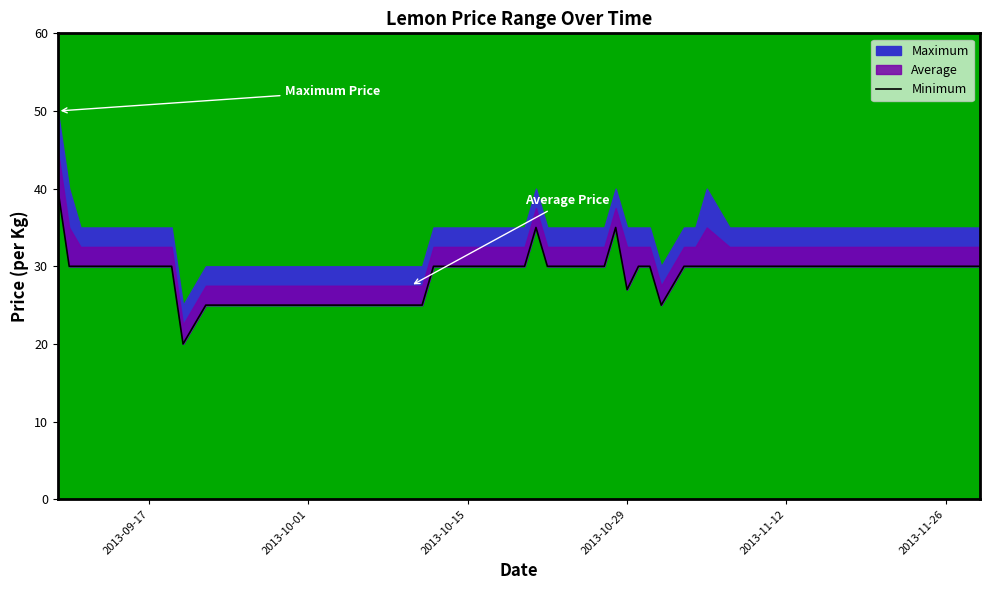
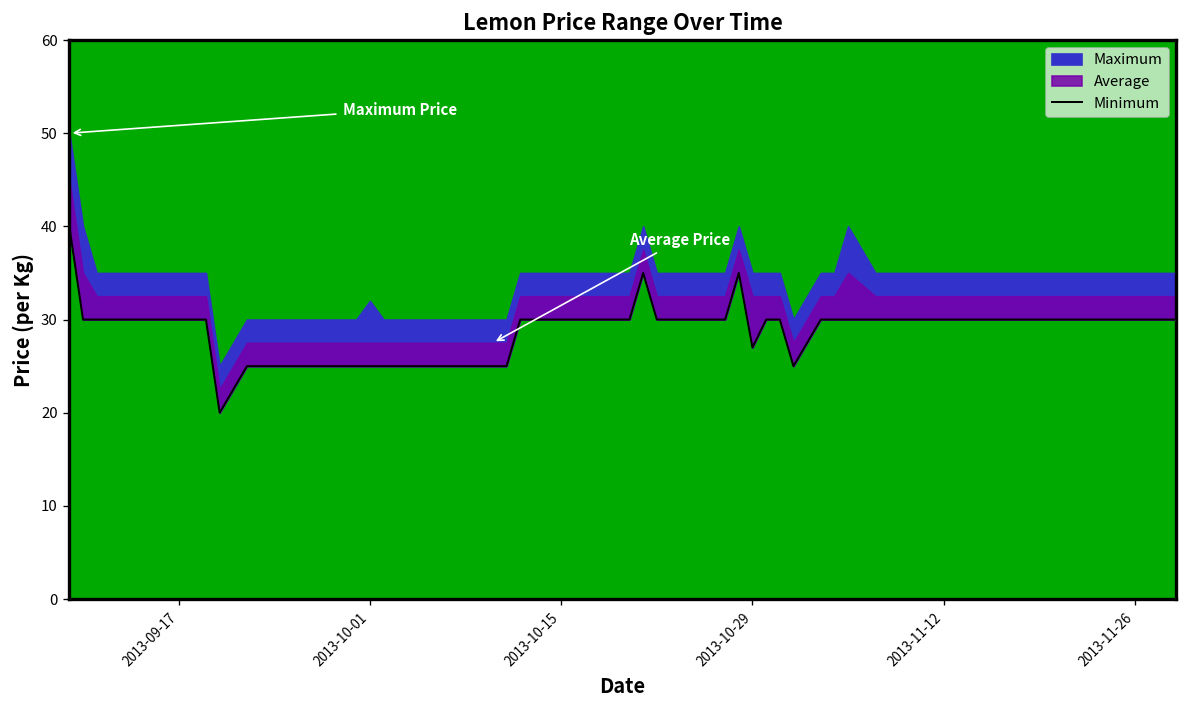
  {
    "Minimum": {
      "2013-10-01": 25,
      "2013-10-29": 27
    },
    "Maximum": {
-     "2013-10-01": 30,
+     "2013-10-01": 32,
      "2013-10-29": 35
    }
  }
